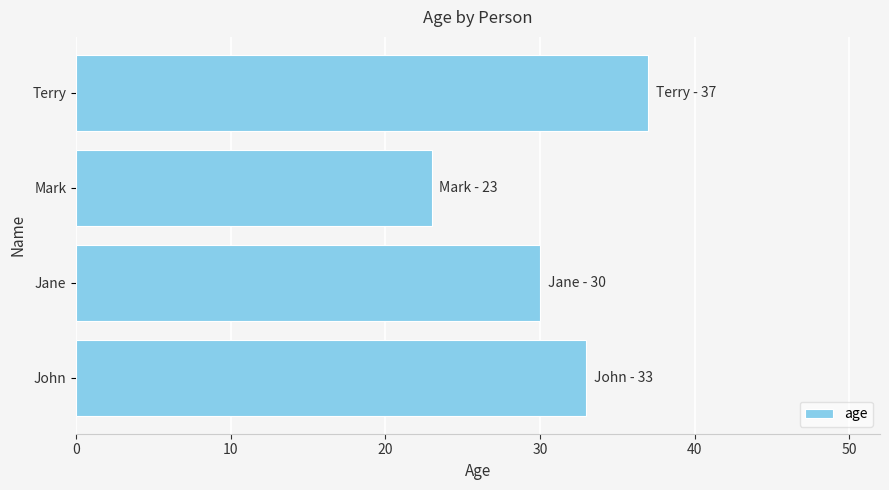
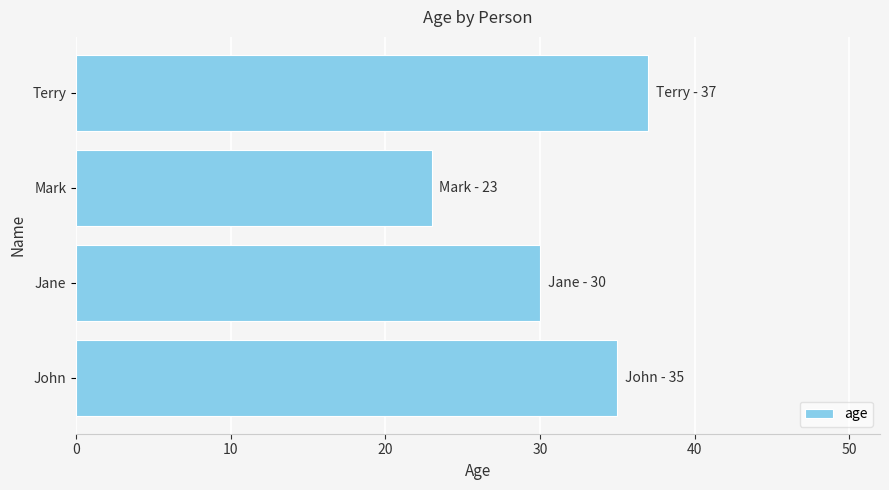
  {
    "Terry": 37,
    "Mark": 23,
    "Jane": 30,
-   "John": 33
+   "John": 35
  }
